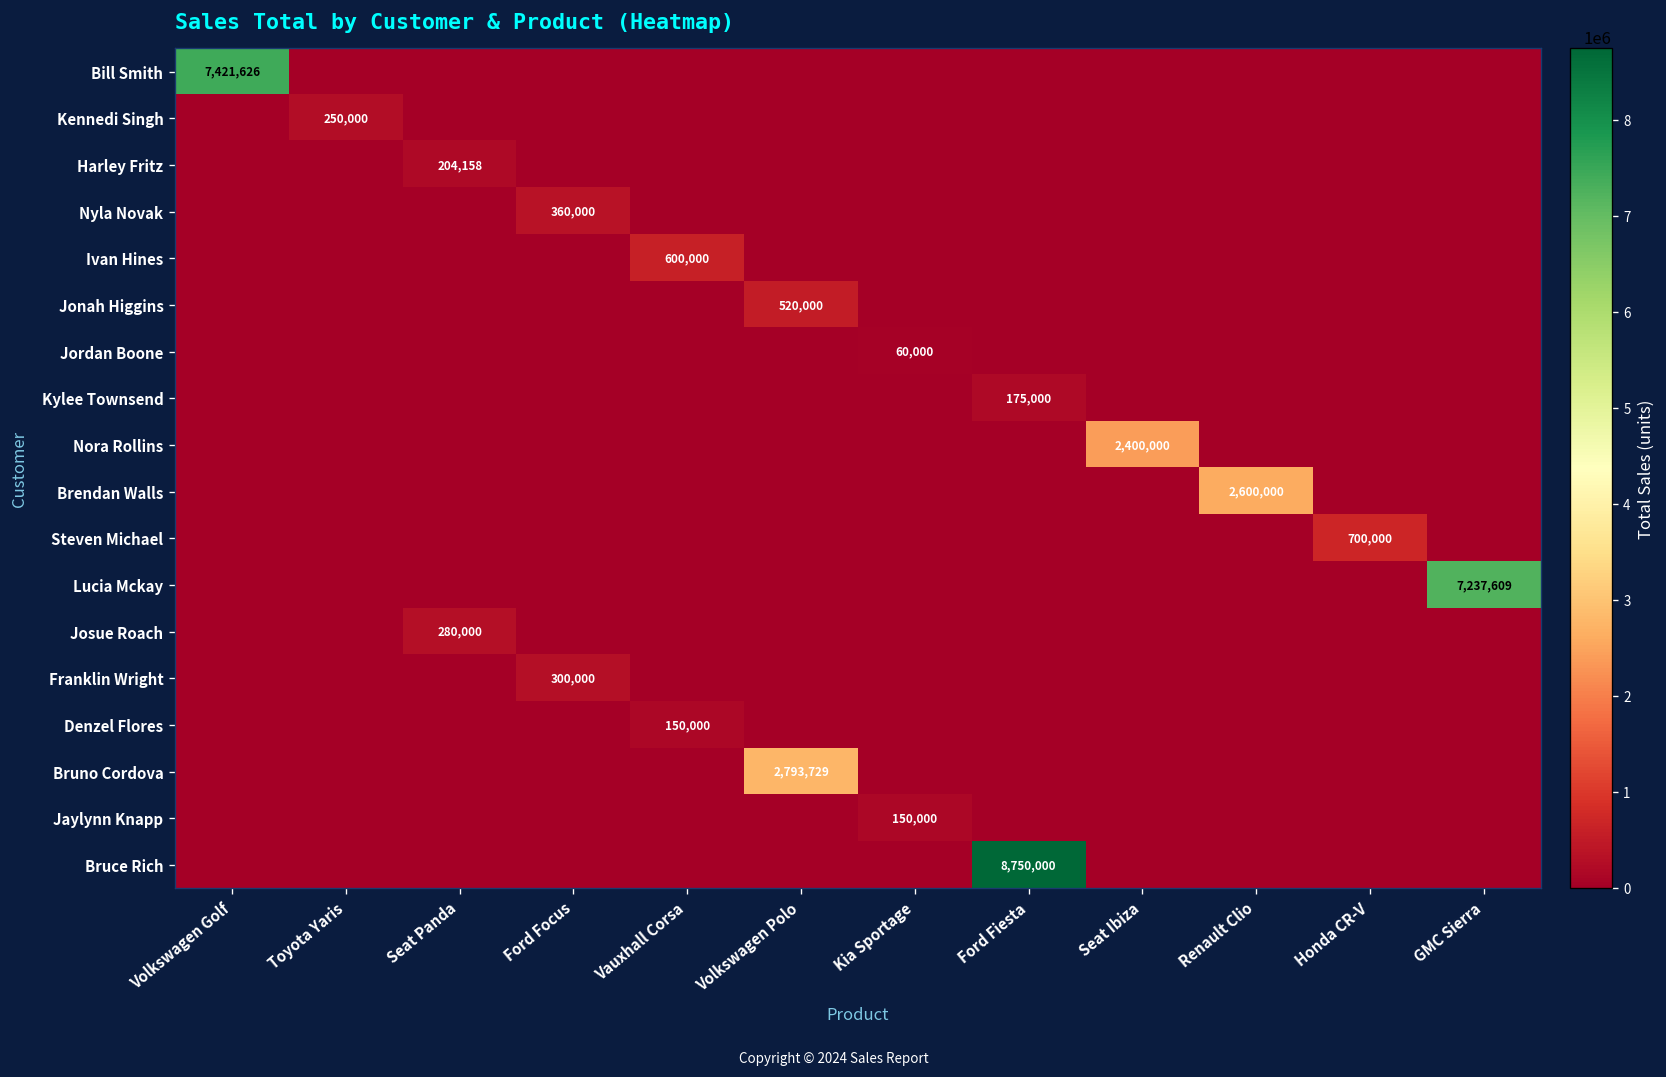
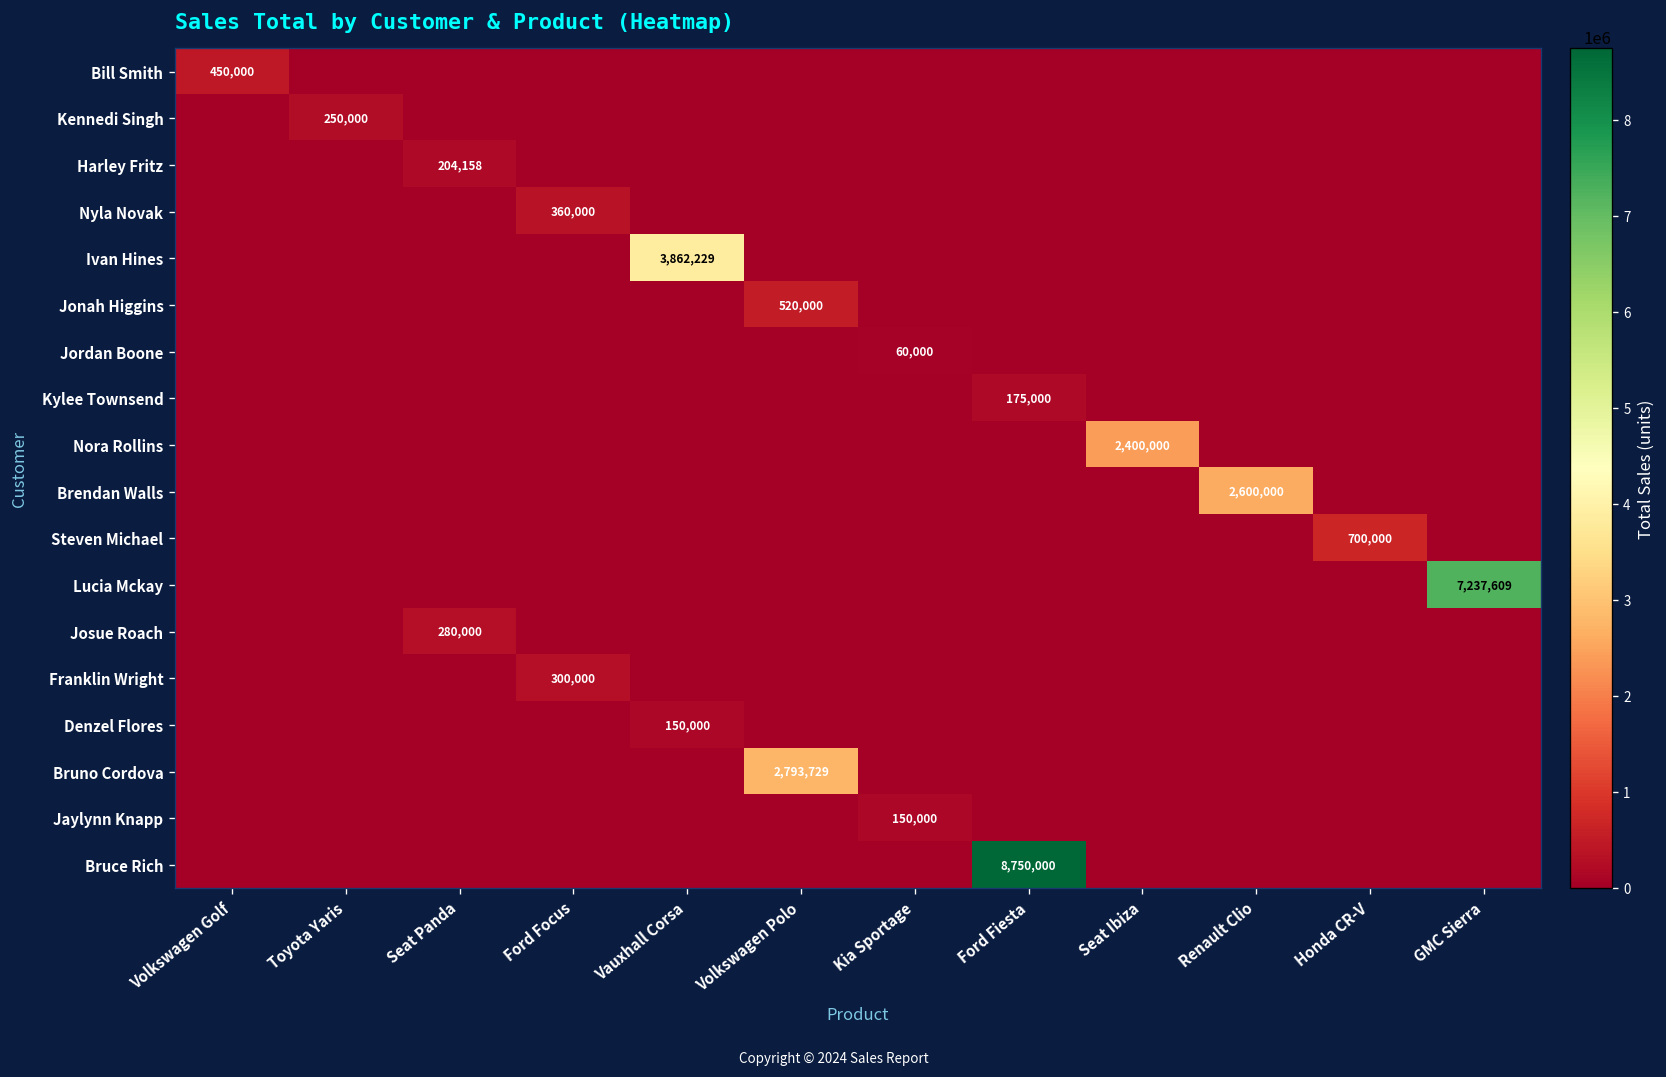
  {
    "Bill Smith": {
-     "Volkswagen Golf": "7,421,626"
+     "Volkswagen Golf": "450,000"
    },
    "Kennedi Singh": {
      "Toyota Yaris": "250,000"
    },
    "Harley Fritz": {
      "Seat Panda": "204,158"
    },
    "Nyla Novak": {
      "Ford Focus": "360,000"
    },
    "Ivan Hines": {
-     "Vauxhall Corsa": "600,000"
+     "Vauxhall Corsa": "3,862,229"
    },
    "Jonah Higgins": {
      "Volkswagen Polo": "520,000"
    },
    "Jordan Boone": {
      "Kia Sportage": "60,000"
    },
    "Kylee Townsend": {
      "Ford Fiesta": "175,000"
    },
    "Nora Rollins": {
      "Seat Ibiza": "2,400,000"
    },
    "Brendan Walls": {
      "Renault Clio": "2,600,000"
    },
    "Steven Michael": {
      "Honda CR-V": "700,000"
    },
    "Lucia Mckay": {
      "GMC Sierra": "7,237,609"
    },
    "Josue Roach": {
      "Seat Panda": "280,000"
    },
    "Franklin Wright": {
      "Ford Focus": "300,000"
    },
    "Denzel Flores": {
      "Vauxhall Corsa": "150,000"
    },
    "Bruno Cordova": {
      "Volkswagen Polo": "2,793,729"
    },
    "Jaylynn Knapp": {
      "Kia Sportage": "150,000"
    },
    "Bruce Rich": {
      "Ford Fiesta": "8,750,000"
    }
  }
